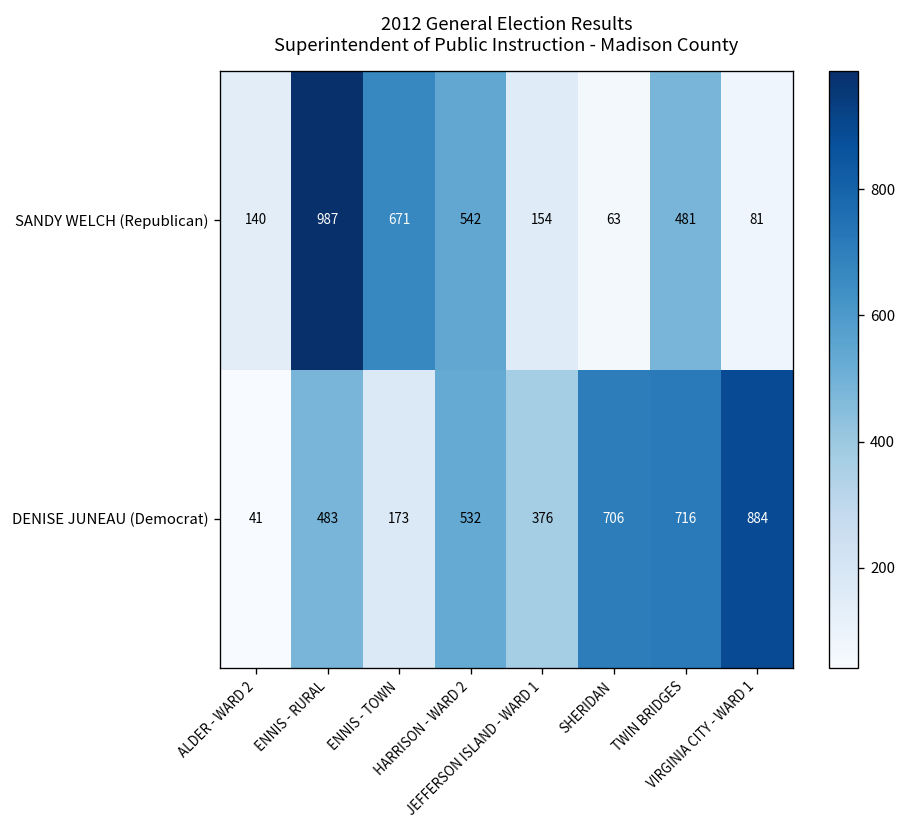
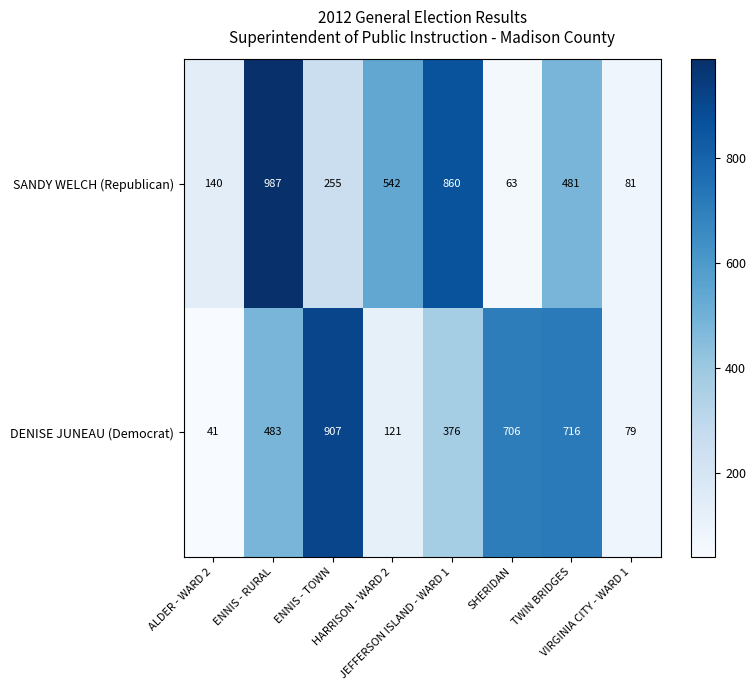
  {
    "SANDY WELCH (Republican)": {
      "ALDER - WARD 2": 140,
      "ENNIS - RURAL": 987,
-     "ENNIS - TOWN": 671,
+     "ENNIS - TOWN": 255,
      "HARRISON - WARD 2": 542,
-     "JEFFERSON ISLAND - WARD 1": 154,
+     "JEFFERSON ISLAND - WARD 1": 860,
      "SHERIDAN": 63,
      "TWIN BRIDGES": 481,
      "VIRGINIA CITY - WARD 1": 81
    },
    "DENISE JUNEAU (Democrat)": {
      "ALDER - WARD 2": 41,
      "ENNIS - RURAL": 483,
-     "ENNIS - TOWN": 173,
-     "HARRISON - WARD 2": 532,
+     "ENNIS - TOWN": 907,
+     "HARRISON - WARD 2": 121,
      "JEFFERSON ISLAND - WARD 1": 376,
      "SHERIDAN": 706,
      "TWIN BRIDGES": 716,
-     "VIRGINIA CITY - WARD 1": 884
+     "VIRGINIA CITY - WARD 1": 79
    }
  }
